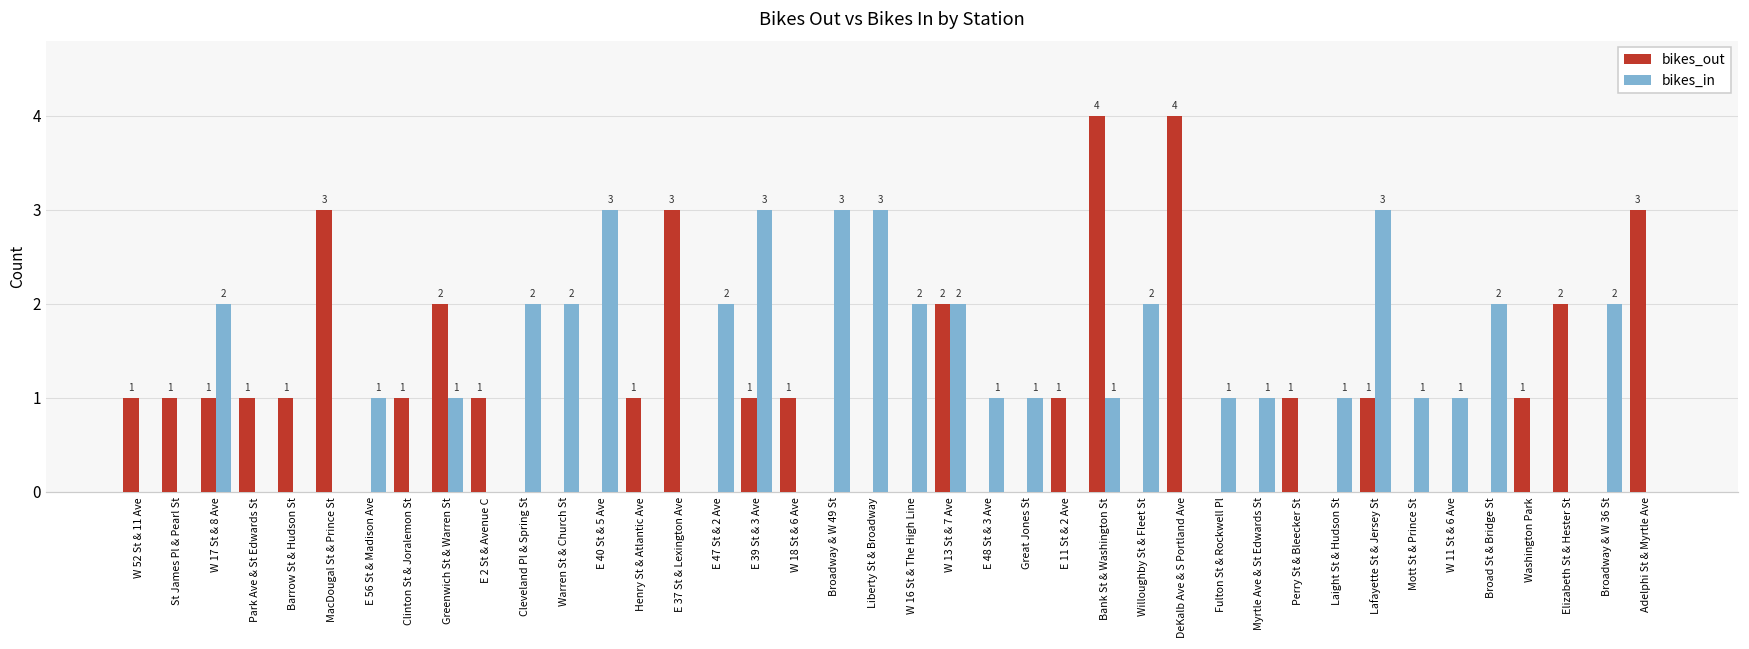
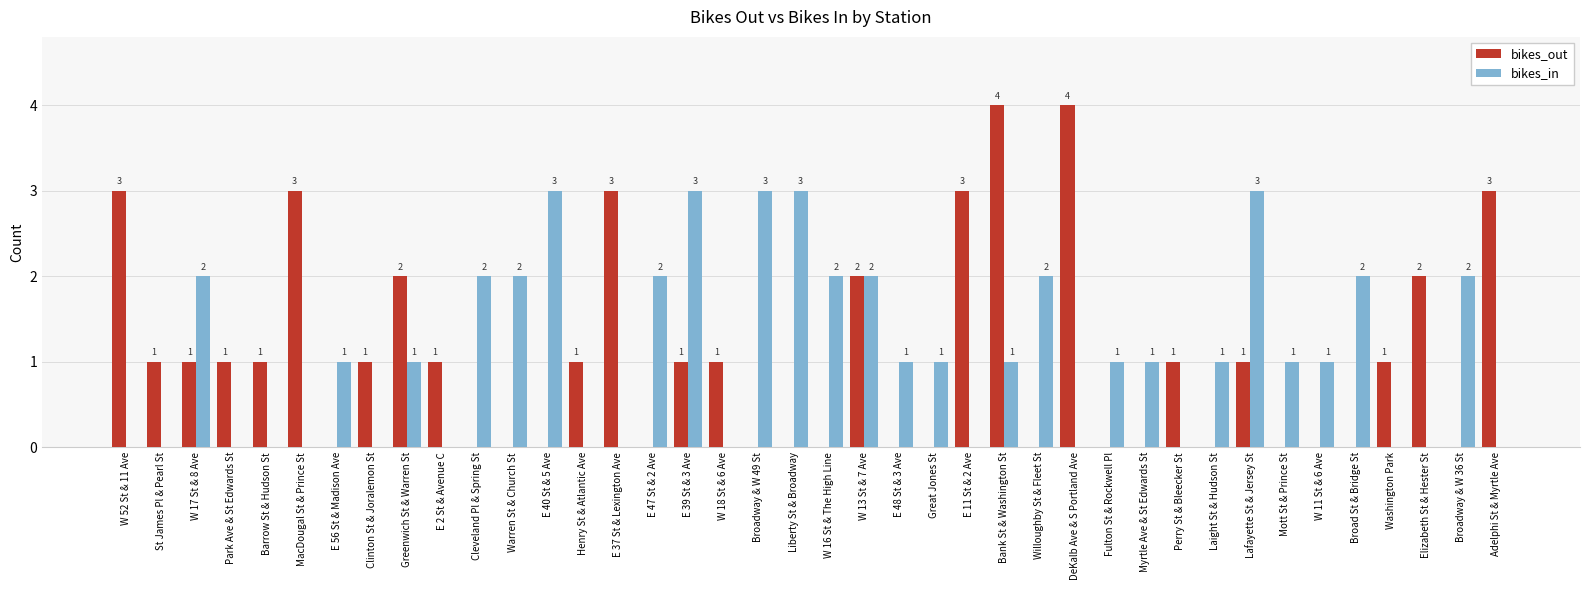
  {
    "bikes_out": {
-     "W 52 St & 11 Ave": 1,
+     "W 52 St & 11 Ave": 3,
      "St James Pl & Pearl St": 1,
      "W 17 St & 8 Ave": 1,
      "Park Ave & St Edwards St": 1,
      "Barrow St & Hudson St": 1,
      "MacDougal St & Prince St": 3,
      "Clinton St & Joralemon St": 1,
      "Greenwich St & Warren St": 2,
      "E 2 St & Avenue C": 1,
      "Henry St & Atlantic Ave": 1,
      "E 37 St & Lexington Ave": 3,
      "E 39 St & 3 Ave": 1,
      "W 18 St & 6 Ave": 1,
      "W 13 St & 7 Ave": 2,
-     "E 11 St & 2 Ave": 1,
+     "E 11 St & 2 Ave": 3,
      "Bank St & Washington St": 4,
      "DeKalb Ave & S Portland Ave": 4,
      "Perry St & Bleecker St": 1,
      "Lafayette St & Jersey St": 1,
      "Washington Park": 1,
      "Elizabeth St & Hester St": 2,
      "Adelphi St & Myrtle Ave": 3
    },
    "bikes_in": {
      "W 17 St & 8 Ave": 2,
      "E 56 St & Madison Ave": 1,
      "Greenwich St & Warren St": 1,
      "Cleveland Pl & Spring St": 2,
      "Warren St & Church St": 2,
      "E 40 St & 5 Ave": 3,
      "E 47 St & 2 Ave": 2,
      "E 39 St & 3 Ave": 3,
      "Broadway & W 49 St": 3,
      "Liberty St & Broadway": 3,
      "W 16 St & The High Line": 2,
      "W 13 St & 7 Ave": 2,
      "E 48 St & 3 Ave": 1,
      "Great Jones St": 1,
      "Bank St & Washington St": 1,
      "Willoughby St & Fleet St": 2,
      "Fulton St & Rockwell Pl": 1,
      "Myrtle Ave & St Edwards St": 1,
      "Laight St & Hudson St": 1,
      "Lafayette St & Jersey St": 3,
      "Mott St & Prince St": 1,
      "W 11 St & 6 Ave": 1,
      "Broad St & Bridge St": 2,
      "Broadway & W 36 St": 2
    }
  }
